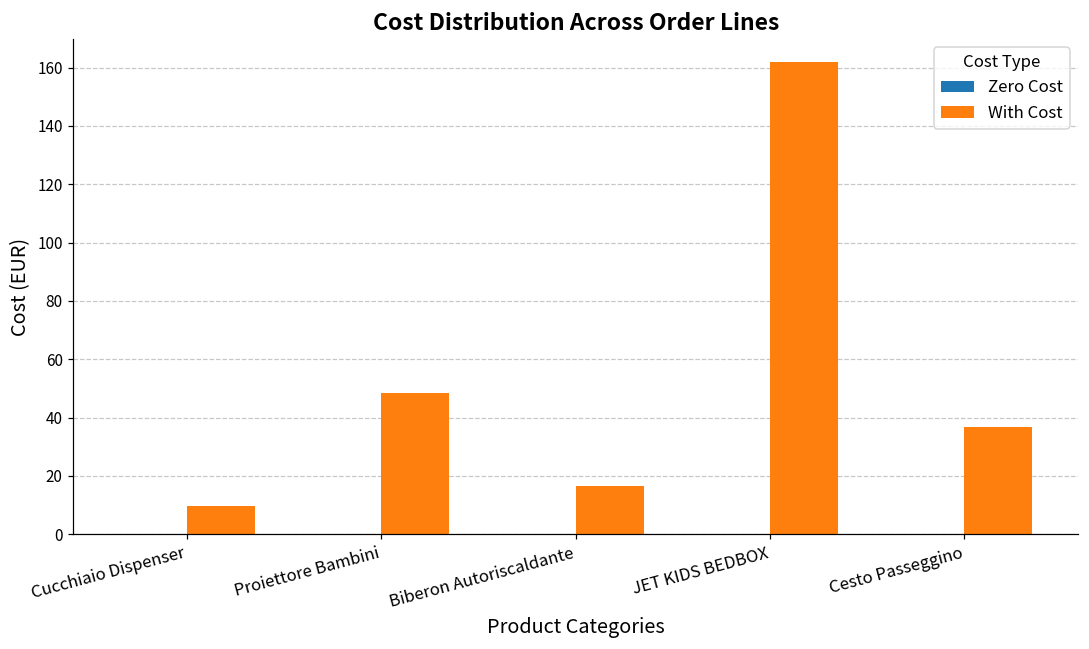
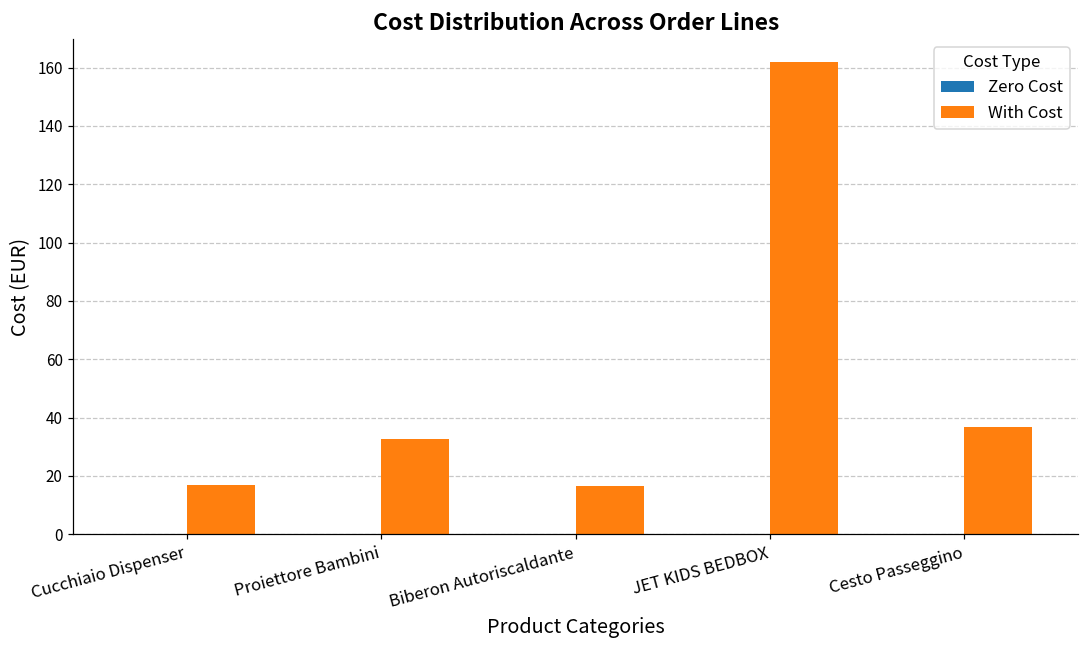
  {
    "Zero Cost": {
      "Cucchiaio Dispenser": 0,
      "Proiettore Bambini": 0,
      "Biberon Autoriscaldante": 0,
      "JET KIDS BEDBOX": 0,
      "Cesto Passeggino": 0
    },
    "With Cost": {
-     "Cucchiaio Dispenser": 10,
-     "Proiettore Bambini": 48,
+     "Cucchiaio Dispenser": 17,
+     "Proiettore Bambini": 32,
      "Biberon Autoriscaldante": 16,
      "JET KIDS BEDBOX": 162,
      "Cesto Passeggino": 37
    }
  }
